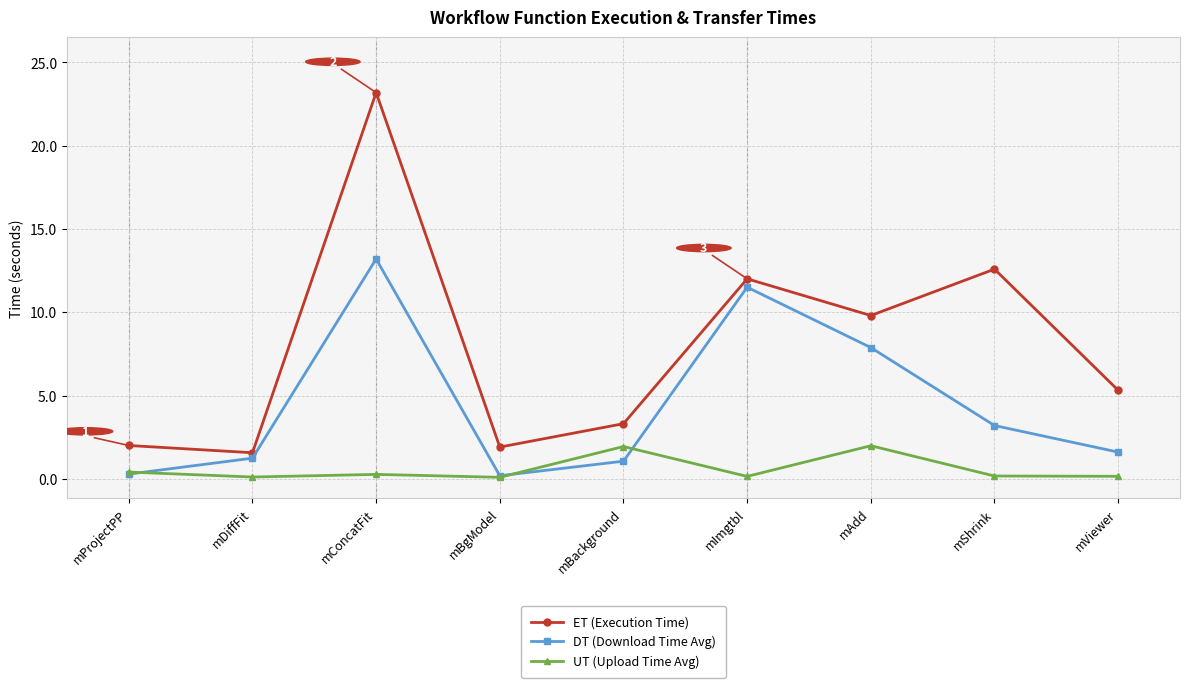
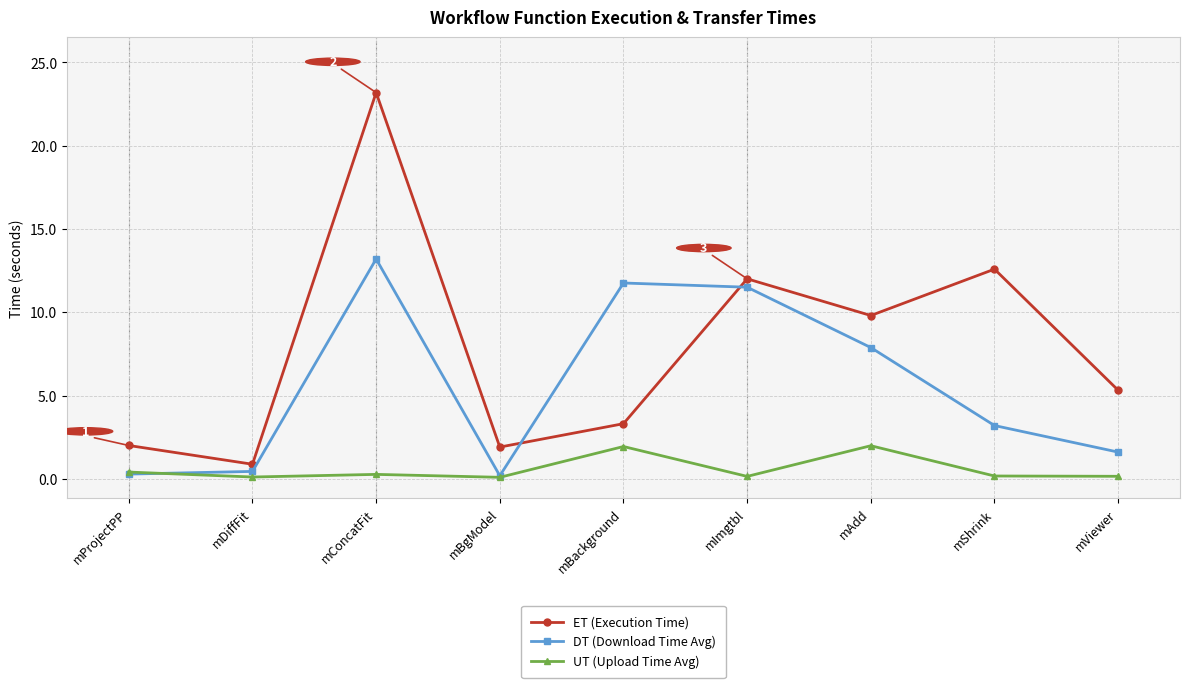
  {
    "ET (Execution Time)": {
      "mProjectPP": 2.0,
-     "mDiffFit": 1.6,
+     "mDiffFit": 0.9,
      "mConcatFit": 23.2,
      "mBgModel": 1.9,
      "mBackground": 3.3,
      "mImgtbl": 12.0,
      "mAdd": 9.8,
      "mShrink": 12.6,
      "mViewer": 5.3
    },
    "DT (Download Time Avg)": {
-     "mDiffFit": 1.2,
+     "mDiffFit": 0.4,
      "mConcatFit": 13.2,
-     "mBackground": 1.1,
+     "mBackground": 11.8,
      "mImgtbl": 11.5,
      "mAdd": 7.9,
      "mShrink": 3.2,
      "mViewer": 1.6
    },
    "UT (Upload Time Avg)": {
      "mDiffFit": 0.1,
      "mConcatFit": 0.3,
      "mBackground": 1.9,
      "mImgtbl": 0.1,
      "mAdd": 2.0,
      "mShrink": 0.2,
      "mViewer": 0.1
    }
  }
